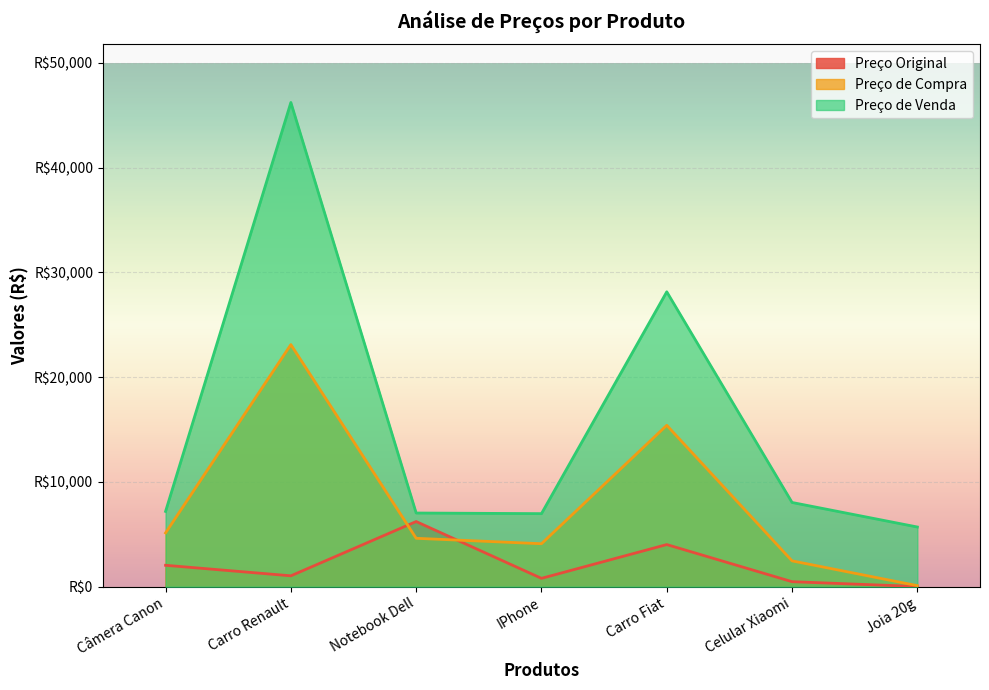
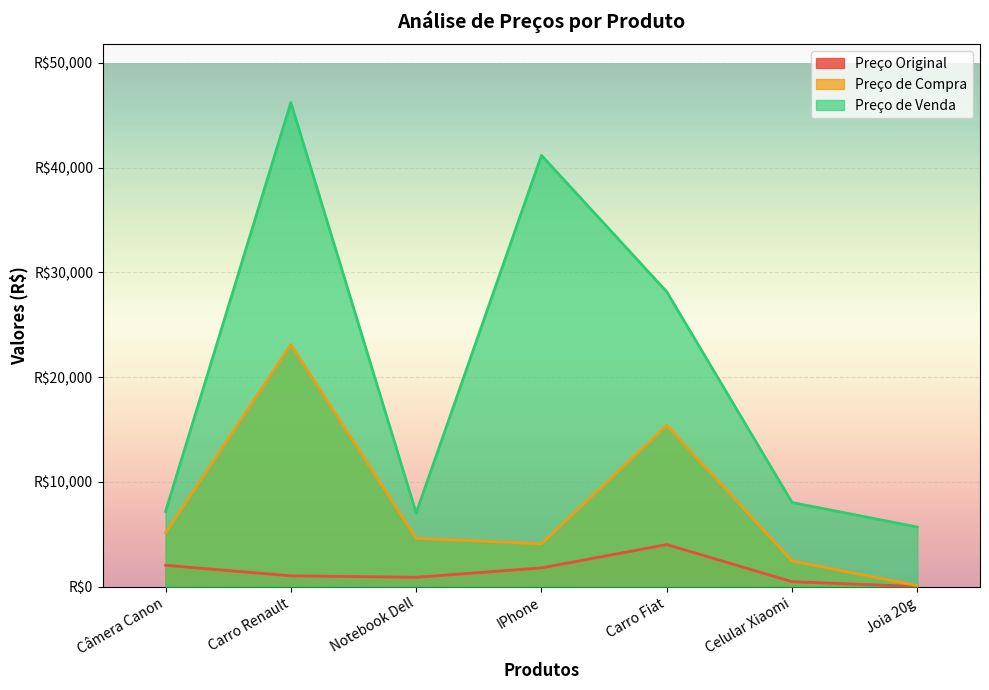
  {
    "Preço Original": {
      "Câmera Canon": "R$2,000",
      "Carro Renault": "R$1,000",
-     "Notebook Dell": "R$6,200",
-     "IPhone": "R$800",
+     "Notebook Dell": "R$900",
+     "IPhone": "R$1,800",
      "Carro Fiat": "R$4,000",
      "Celular Xiaomi": "R$500"
    },
    "Preço de Compra": {
      "Câmera Canon": "R$5,100",
      "Carro Renault": "R$23,100",
      "Notebook Dell": "R$4,600",
      "IPhone": "R$4,100",
      "Carro Fiat": "R$15,400",
      "Celular Xiaomi": "R$2,500"
    },
    "Preço de Venda": {
      "Câmera Canon": "R$7,200",
      "Carro Renault": "R$46,200",
      "Notebook Dell": "R$7,000",
-     "IPhone": "R$7,000",
+     "IPhone": "R$41,200",
      "Carro Fiat": "R$28,100",
      "Celular Xiaomi": "R$8,000",
      "Joia 20g": "R$5,700"
    }
  }
